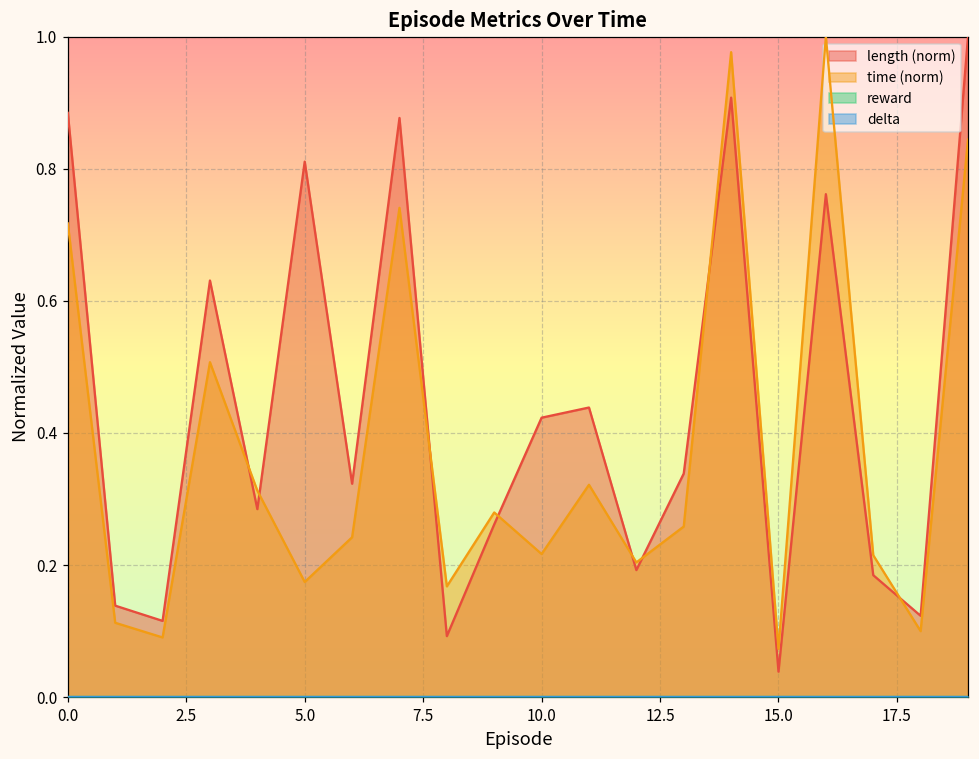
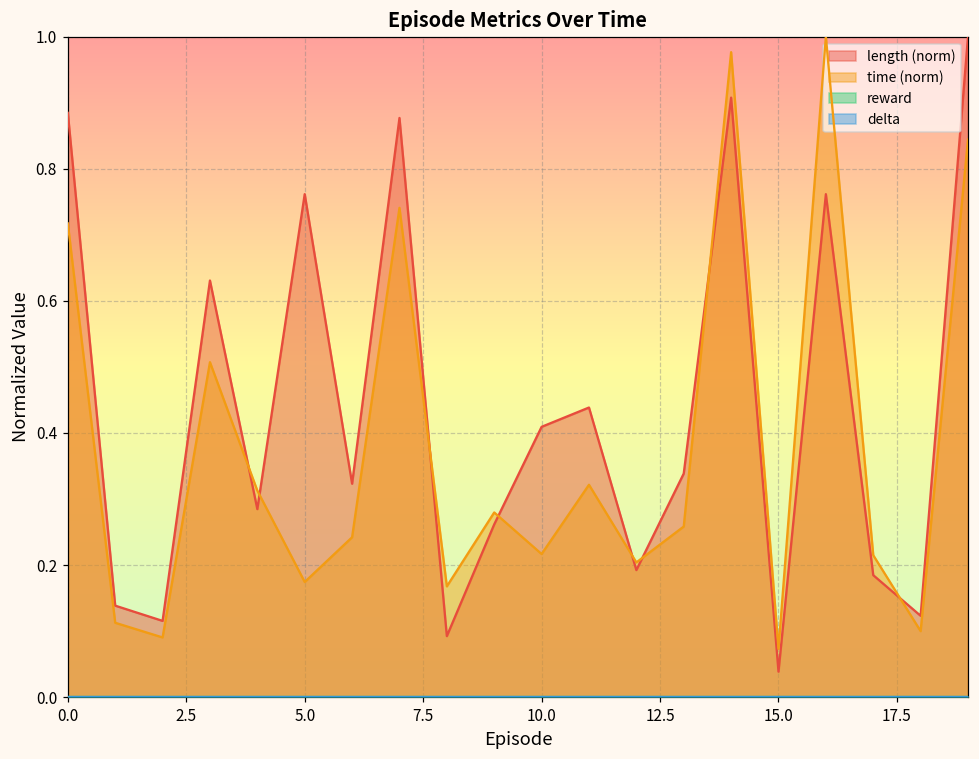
  {
    "length (norm)": {
      "0.0": 0.88,
-     "5.0": 0.81,
-     "10.0": 0.42,
+     "5.0": 0.76,
+     "10.0": 0.41,
      "15.0": 0.04
    },
    "time (norm)": {
      "0.0": 0.72,
      "5.0": 0.17,
      "10.0": 0.22,
      "15.0": 0.07
    },
    "delta": {
      "0.0": 0.00,
      "5.0": 0.00,
      "10.0": 0.00,
      "15.0": 0.00
    }
  }
